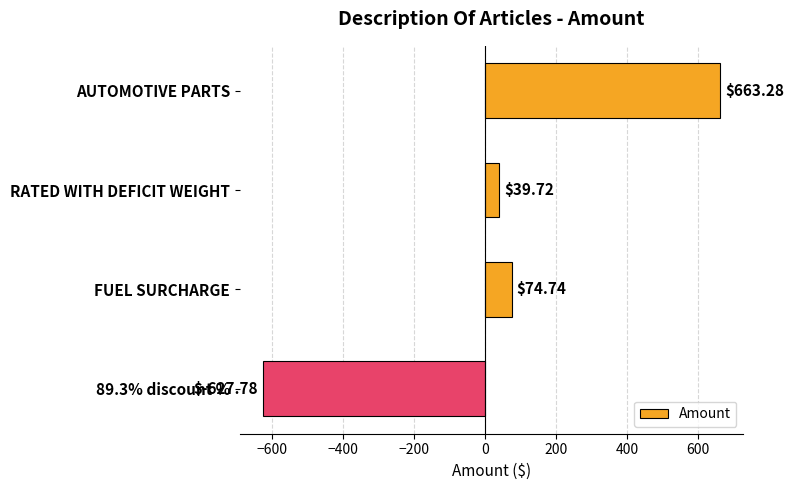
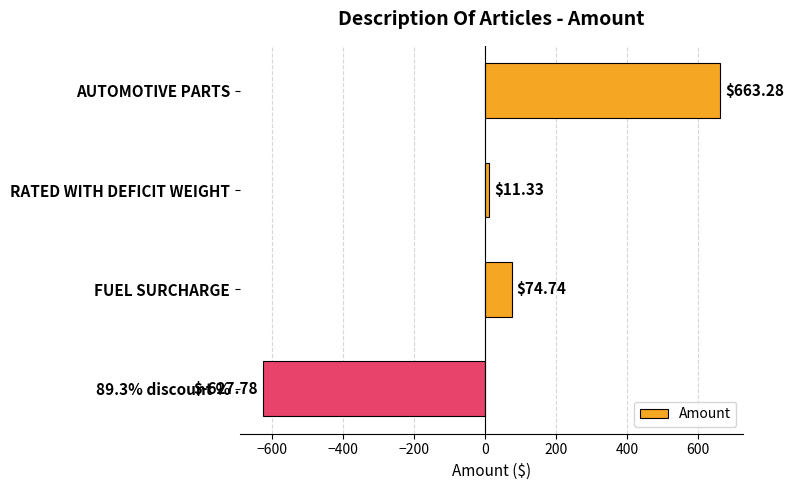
  {
    "AUTOMOTIVE PARTS": "$663.28",
-   "RATED WITH DEFICIT WEIGHT": "$39.72",
+   "RATED WITH DEFICIT WEIGHT": "$11.33",
    "FUEL SURCHARGE": "$74.74",
    "89.3% discount %": "$-627.78"
  }
